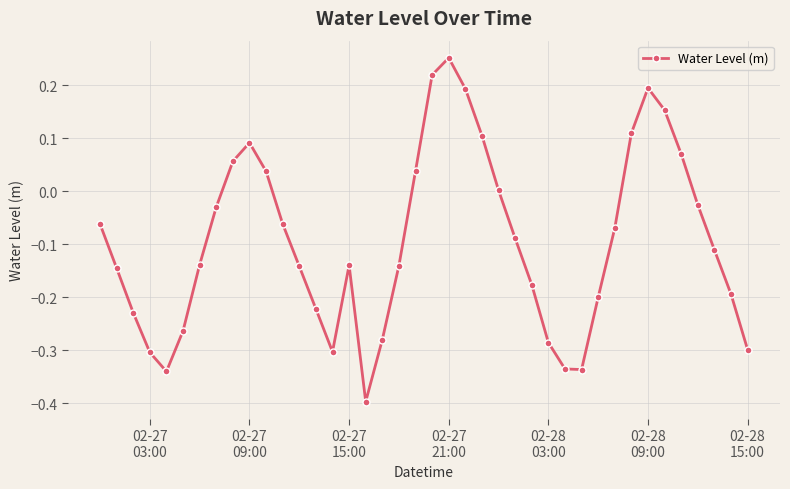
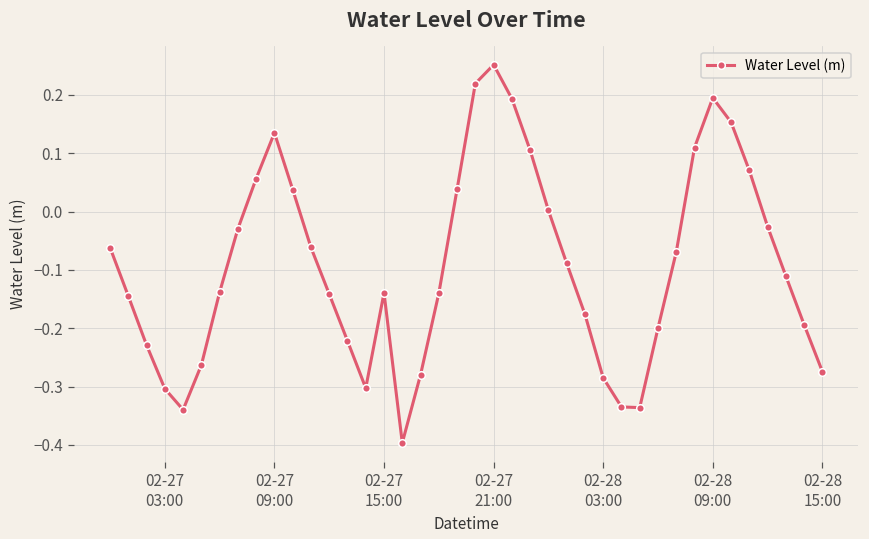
  {
    "02-27 03:00": -0.30,
-   "02-27 09:00": 0.09,
+   "02-27 09:00": 0.13,
    "02-27 15:00": -0.14,
    "02-27 21:00": 0.25,
    "02-28 03:00": -0.29,
    "02-28 09:00": 0.19,
-   "02-28 15:00": -0.30
+   "02-28 15:00": -0.27
  }
